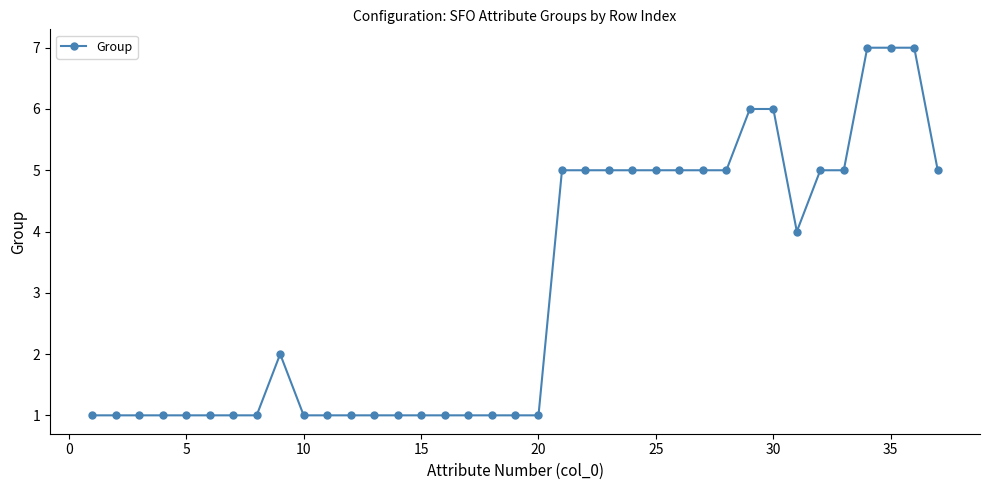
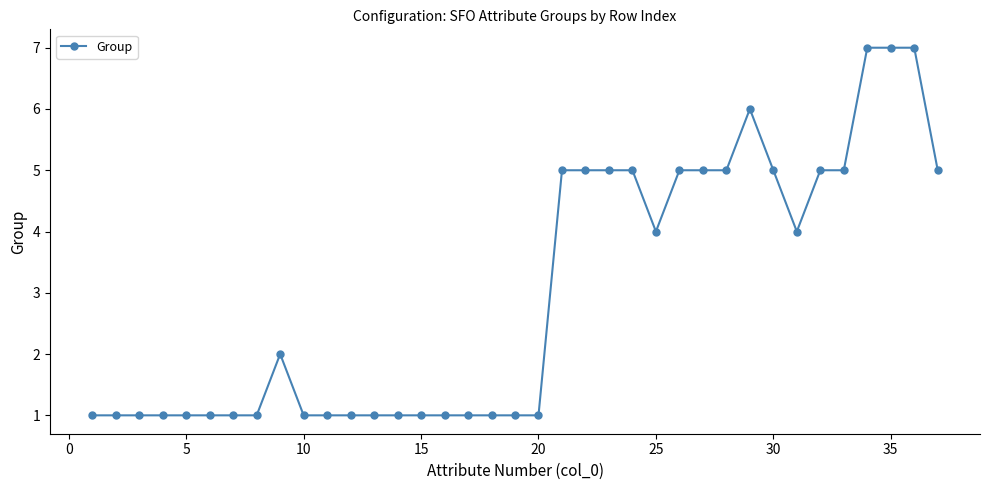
  {
    "5": 1,
    "10": 1,
    "15": 1,
    "20": 1,
-   "25": 5,
-   "30": 6,
+   "25": 4,
+   "30": 5,
    "35": 7
  }
